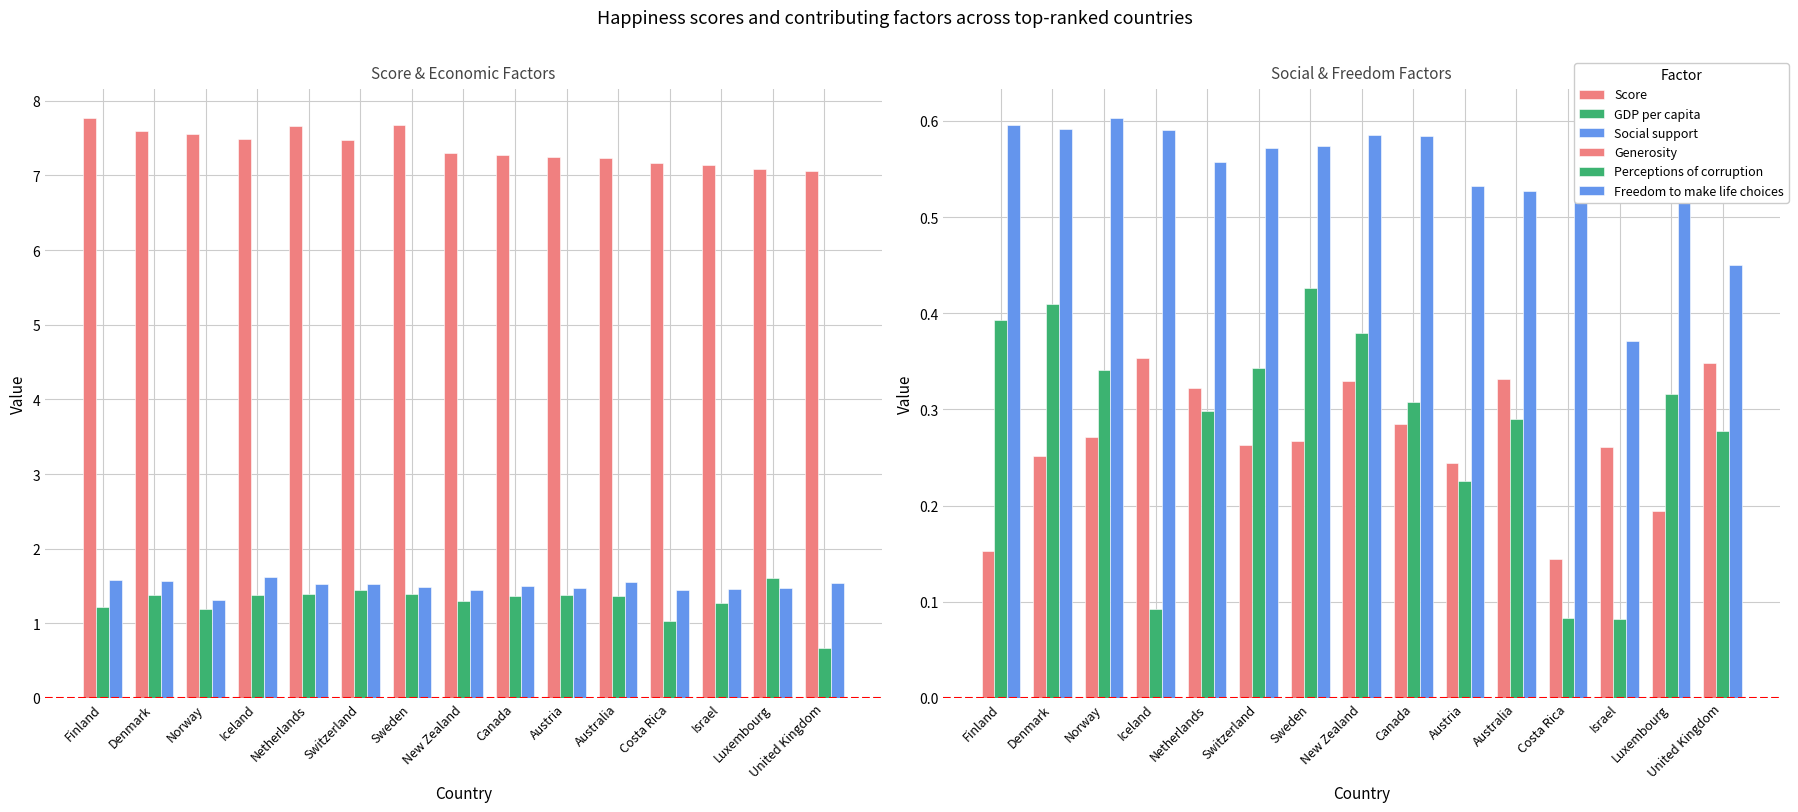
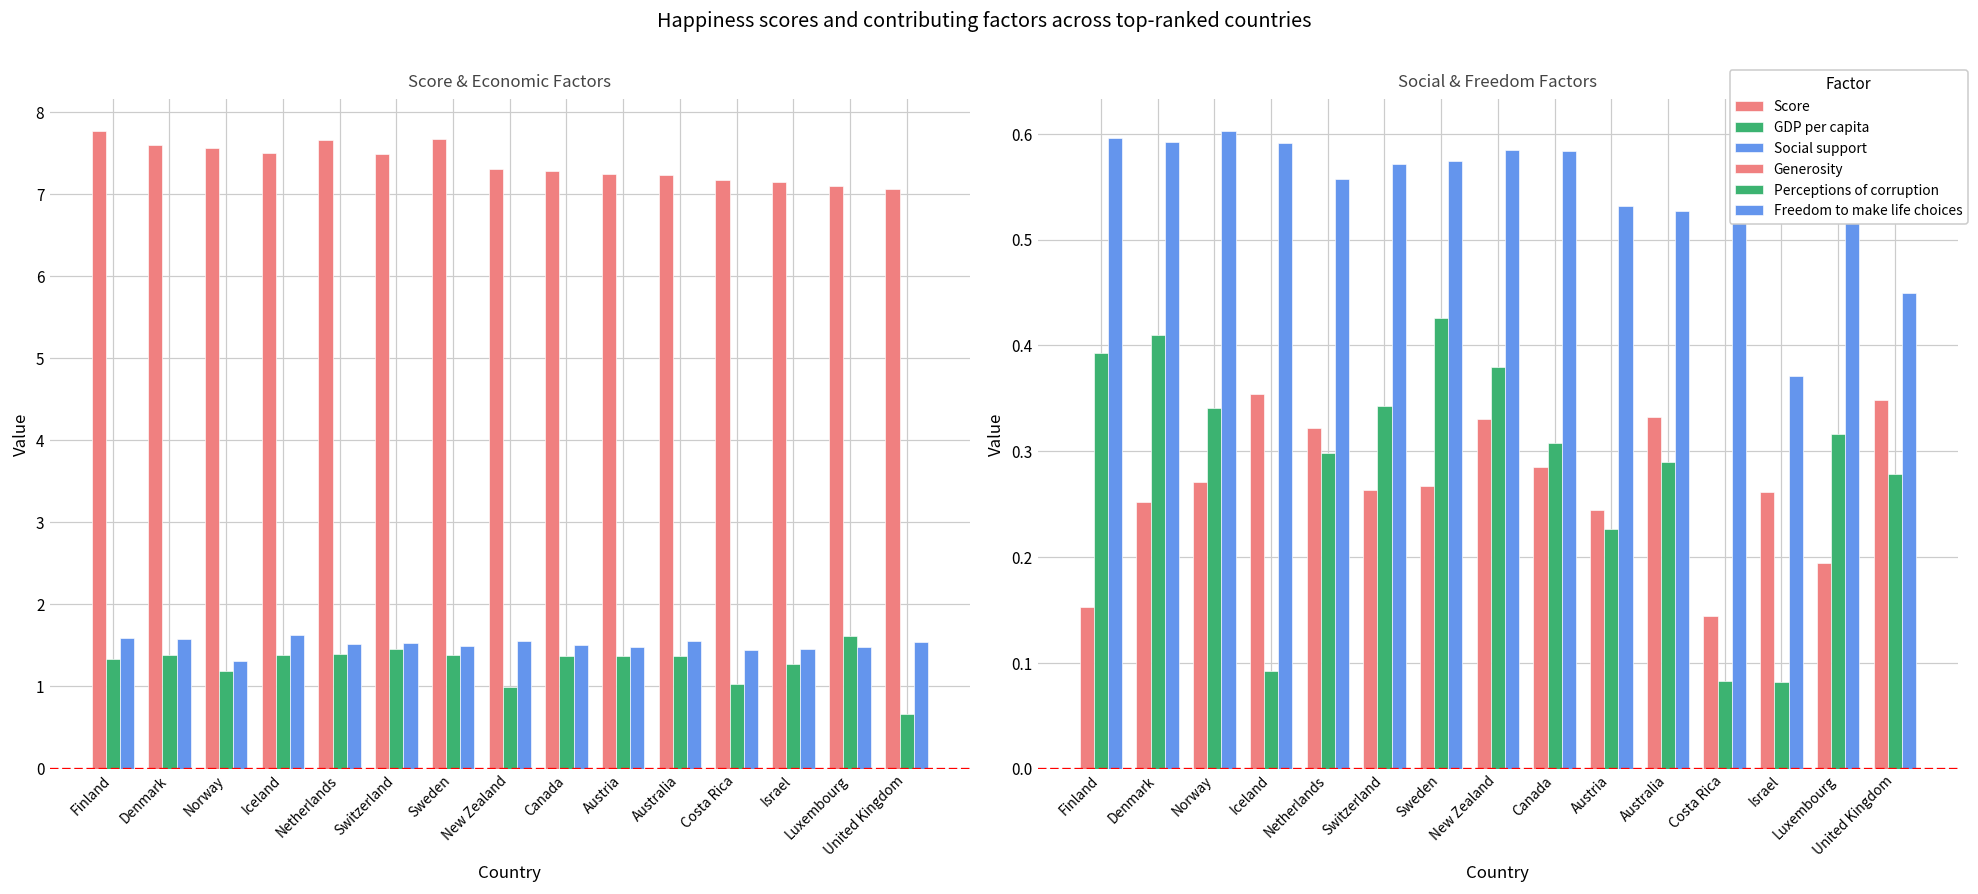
  {
    "Score & Economic Factors": {
      "Score": {
        "Finland": 7.8,
        "Denmark": 7.6,
        "Norway": 7.6,
        "Iceland": 7.5,
        "Netherlands": 7.7,
        "Switzerland": 7.5,
        "Sweden": 7.7,
        "New Zealand": 7.3,
        "Canada": 7.3,
        "Austria": 7.2,
        "Australia": 7.2,
        "Costa Rica": 7.2,
        "Israel": 7.1,
        "Luxembourg": 7.1,
        "United Kingdom": 7.1
      },
      "GDP per capita": {
-       "Finland": 1.2,
+       "Finland": 1.3,
        "Denmark": 1.4,
        "Norway": 1.2,
        "Iceland": 1.4,
        "Netherlands": 1.4,
        "Switzerland": 1.5,
        "Sweden": 1.4,
-       "New Zealand": 1.3,
+       "New Zealand": 1.0,
        "Canada": 1.4,
        "Austria": 1.4,
        "Australia": 1.4,
        "Costa Rica": 1.0,
        "Israel": 1.3,
        "Luxembourg": 1.6,
        "United Kingdom": 0.7
      },
      "Social support": {
        "Finland": 1.6,
        "Denmark": 1.6,
        "Norway": 1.3,
        "Iceland": 1.6,
        "Netherlands": 1.5,
        "Switzerland": 1.5,
        "Sweden": 1.5,
-       "New Zealand": 1.4,
+       "New Zealand": 1.6,
        "Canada": 1.5,
        "Austria": 1.5,
        "Australia": 1.5,
        "Costa Rica": 1.4,
        "Israel": 1.5,
        "Luxembourg": 1.5,
        "United Kingdom": 1.5
      }
    },
    "Social & Freedom Factors": {
      "Generosity": {
        "Finland": 0.15,
        "Denmark": 0.25,
        "Norway": 0.27,
        "Iceland": 0.35,
        "Netherlands": 0.32,
        "Switzerland": 0.26,
        "Sweden": 0.27,
        "New Zealand": 0.33,
        "Canada": 0.29,
        "Austria": 0.24,
        "Australia": 0.33,
        "Costa Rica": 0.14,
        "Israel": 0.26,
        "Luxembourg": 0.19,
        "United Kingdom": 0.35
      },
      "Perceptions of corruption": {
        "Finland": 0.39,
        "Denmark": 0.41,
        "Norway": 0.34,
        "Iceland": 0.09,
        "Netherlands": 0.30,
        "Switzerland": 0.34,
        "Sweden": 0.43,
        "New Zealand": 0.38,
        "Canada": 0.31,
        "Austria": 0.23,
        "Australia": 0.29,
        "Costa Rica": 0.08,
        "Israel": 0.08,
        "Luxembourg": 0.32,
        "United Kingdom": 0.28
      },
      "Freedom to make life choices": {
        "Finland": 0.60,
        "Denmark": 0.59,
        "Norway": 0.60,
        "Iceland": 0.59,
        "Netherlands": 0.56,
        "Switzerland": 0.57,
        "Sweden": 0.57,
        "New Zealand": 0.59,
        "Canada": 0.58,
        "Austria": 0.53,
        "Australia": 0.53,
        "Israel": 0.37,
        "United Kingdom": 0.45
      }
    }
  }
